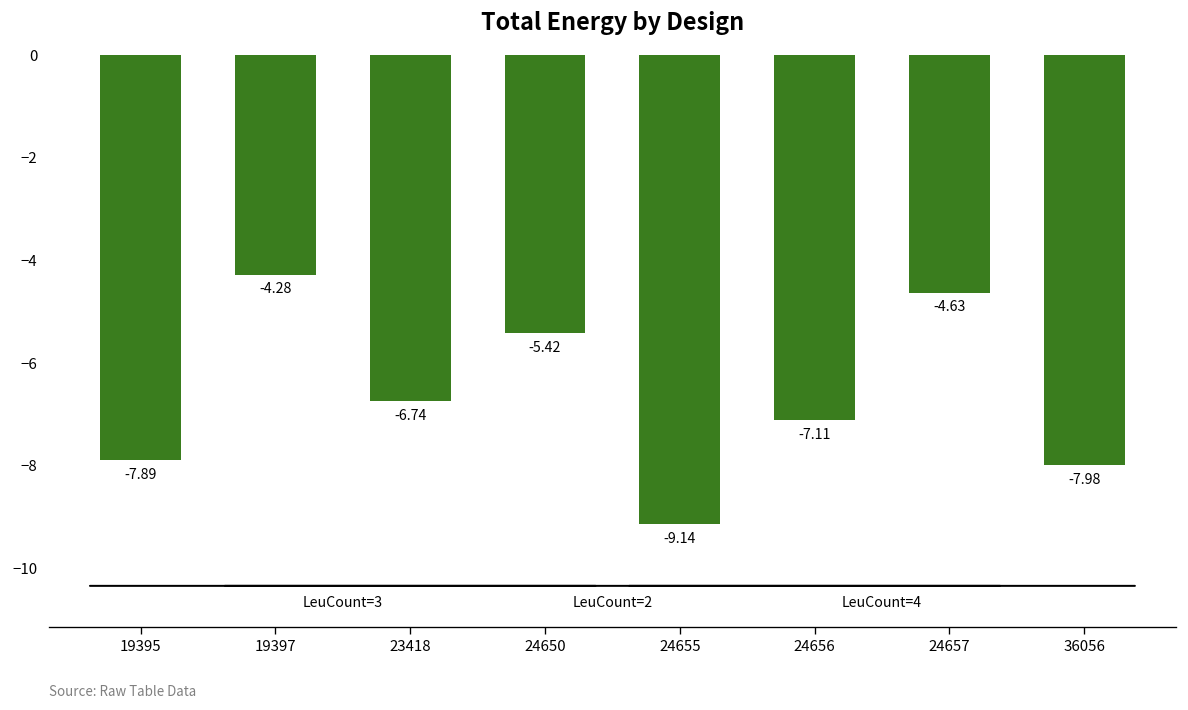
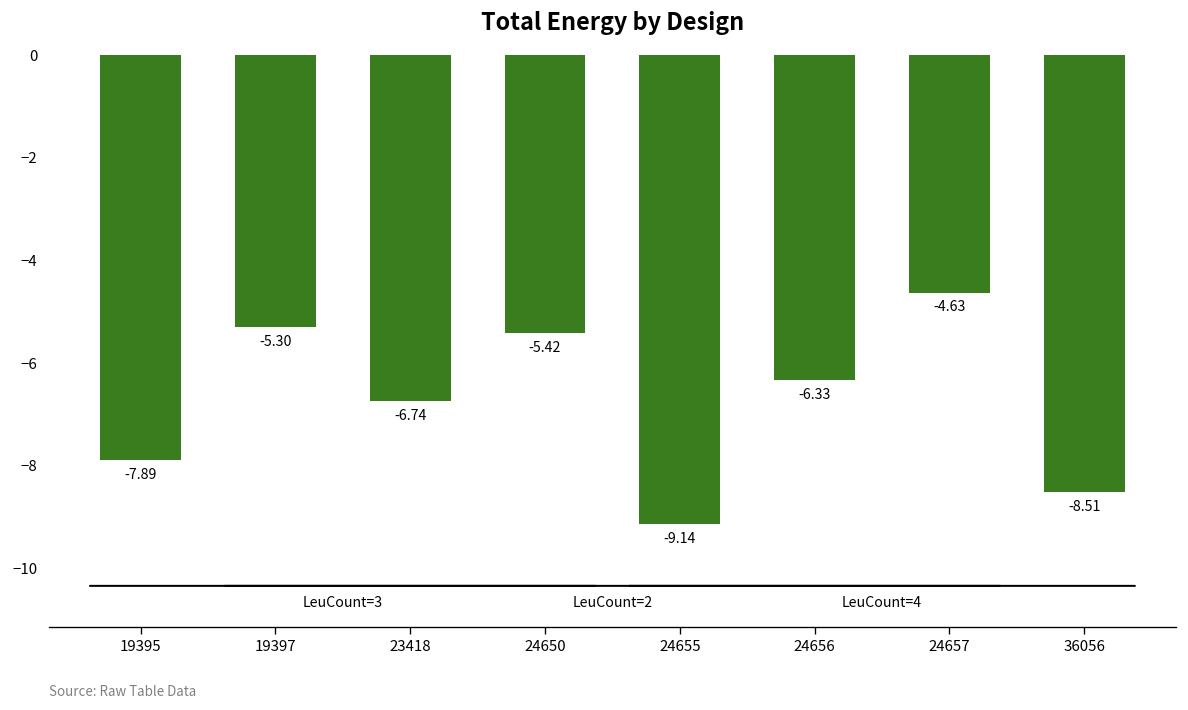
  {
    "19395": -7.89,
-   "19397": -4.28,
+   "19397": -5.30,
    "23418": -6.74,
    "24650": -5.42,
    "24655": -9.14,
-   "24656": -7.11,
+   "24656": -6.33,
    "24657": -4.63,
-   "36056": -7.98
+   "36056": -8.51
  }
